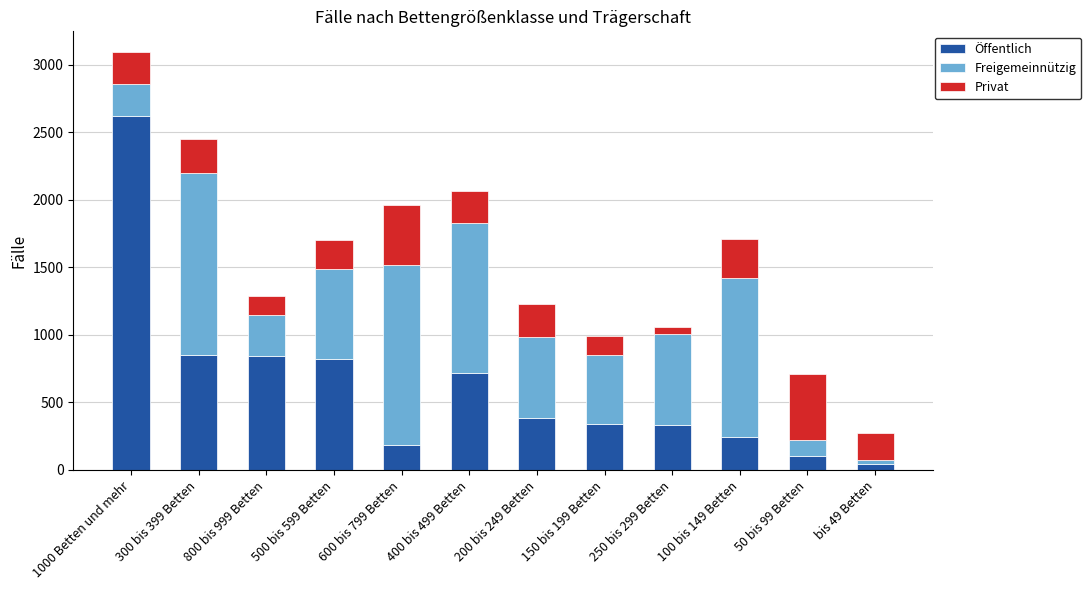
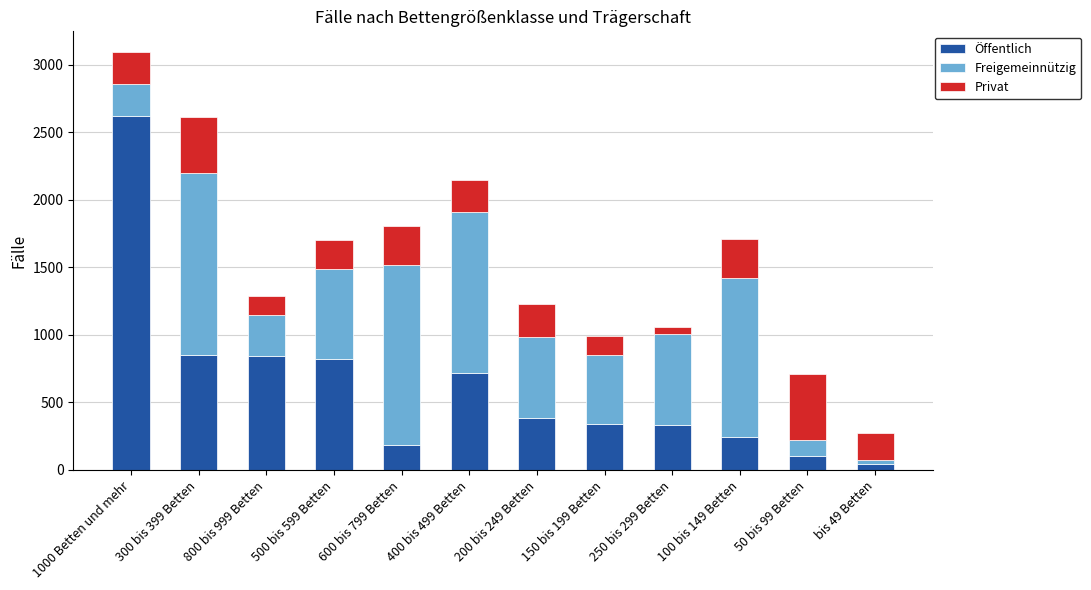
  {
    "Öffentlich": {
      "1000 Betten und mehr": 2620,
      "300 bis 399 Betten": 850,
      "800 bis 999 Betten": 850,
      "500 bis 599 Betten": 820,
      "600 bis 799 Betten": 190,
      "400 bis 499 Betten": 720,
      "200 bis 249 Betten": 380,
      "150 bis 199 Betten": 340,
      "250 bis 299 Betten": 330,
      "100 bis 149 Betten": 240,
      "50 bis 99 Betten": 100,
      "bis 49 Betten": 40
    },
    "Freigemeinnützig": {
      "1000 Betten und mehr": 240,
      "300 bis 399 Betten": 1350,
      "800 bis 999 Betten": 300,
      "500 bis 599 Betten": 670,
      "600 bis 799 Betten": 1330,
-     "400 bis 499 Betten": 1110,
+     "400 bis 499 Betten": 1190,
      "200 bis 249 Betten": 600,
      "150 bis 199 Betten": 510,
      "250 bis 299 Betten": 670,
      "100 bis 149 Betten": 1170,
      "50 bis 99 Betten": 120,
      "bis 49 Betten": 30
    },
    "Privat": {
      "1000 Betten und mehr": 240,
-     "300 bis 399 Betten": 260,
+     "300 bis 399 Betten": 420,
      "800 bis 999 Betten": 140,
      "500 bis 599 Betten": 220,
-     "600 bis 799 Betten": 450,
+     "600 bis 799 Betten": 290,
      "400 bis 499 Betten": 240,
      "200 bis 249 Betten": 250,
      "150 bis 199 Betten": 140,
      "250 bis 299 Betten": 50,
      "100 bis 149 Betten": 290,
      "50 bis 99 Betten": 490,
      "bis 49 Betten": 200
    }
  }
